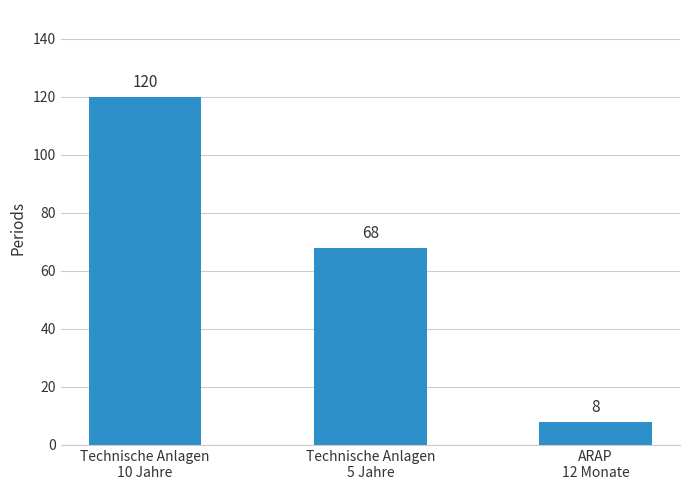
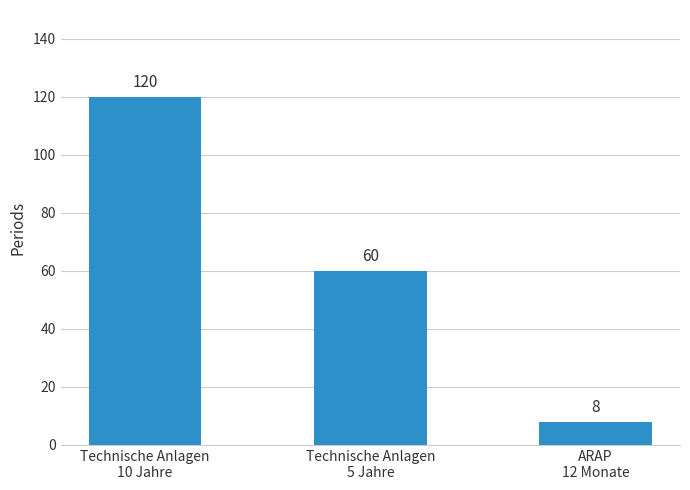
  {
    "Technische Anlagen 10 Jahre": 120,
-   "Technische Anlagen 5 Jahre": 68,
+   "Technische Anlagen 5 Jahre": 60,
    "ARAP 12 Monate": 8
  }
